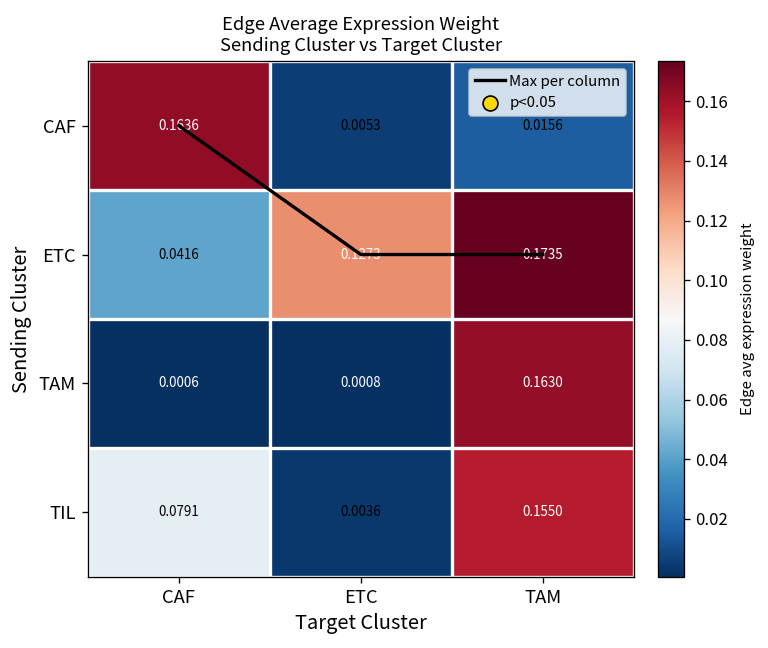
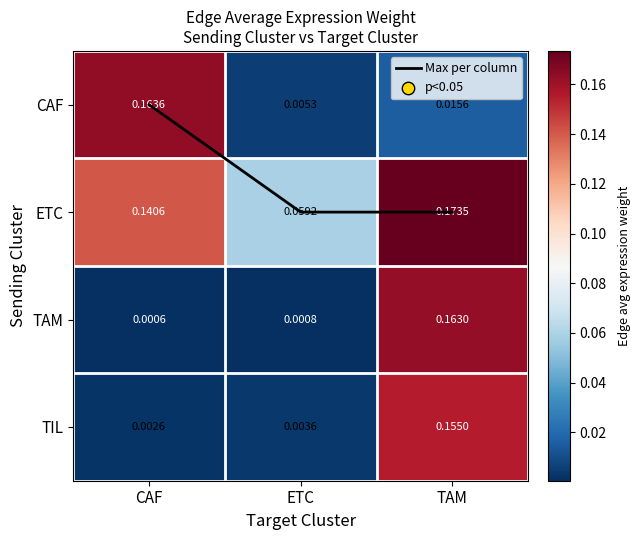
  {
    "CAF": {
      "ETC": 0.0053,
      "TAM": 0.0156
    },
    "ETC": {
-     "CAF": 0.0416,
-     "ETC": 0.1273
+     "CAF": 0.1406,
+     "ETC": 0.0592
    },
    "TAM": {
      "CAF": 0.0006,
      "ETC": 0.0008,
      "TAM": 0.1630
    },
    "TIL": {
-     "CAF": 0.0791,
+     "CAF": 0.0026,
      "ETC": 0.0036,
      "TAM": 0.1550
    }
  }
